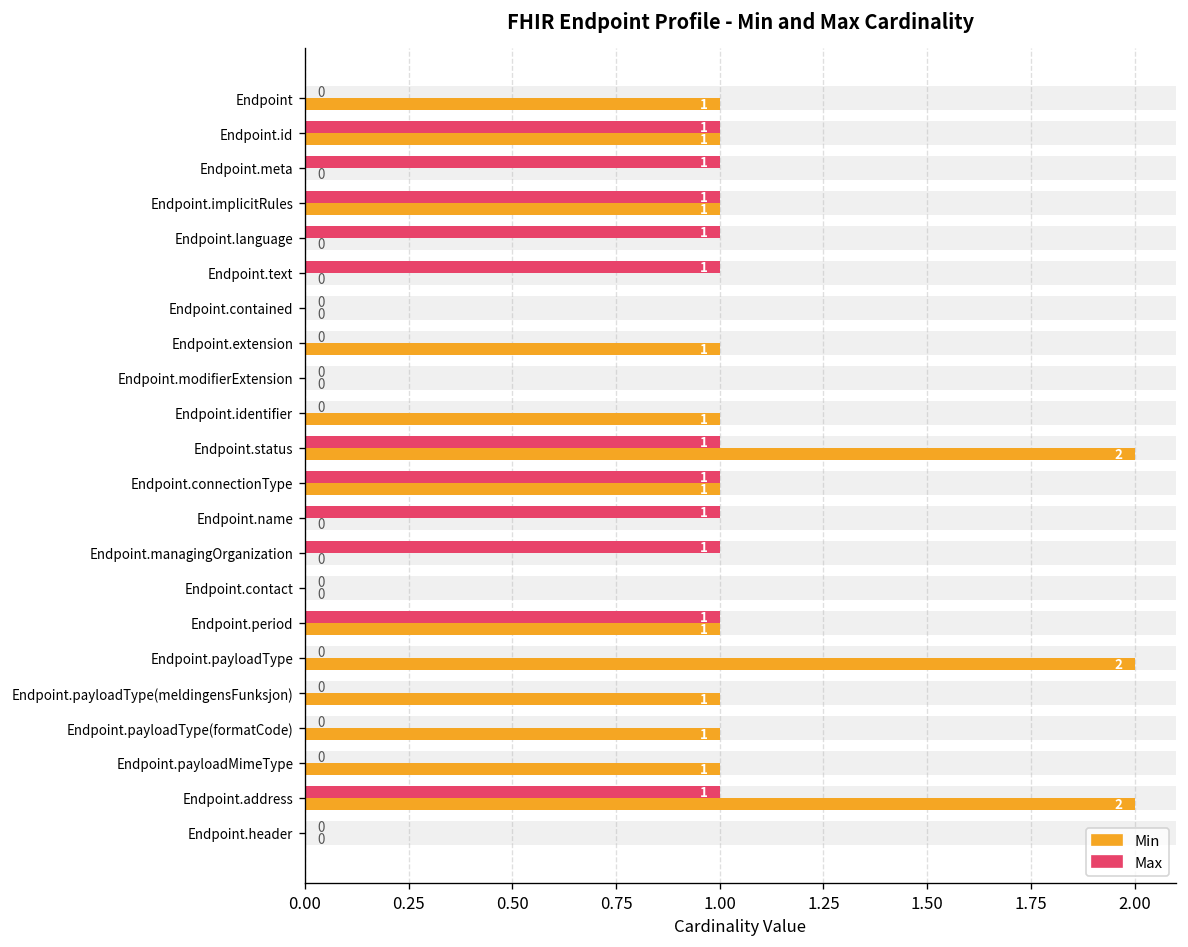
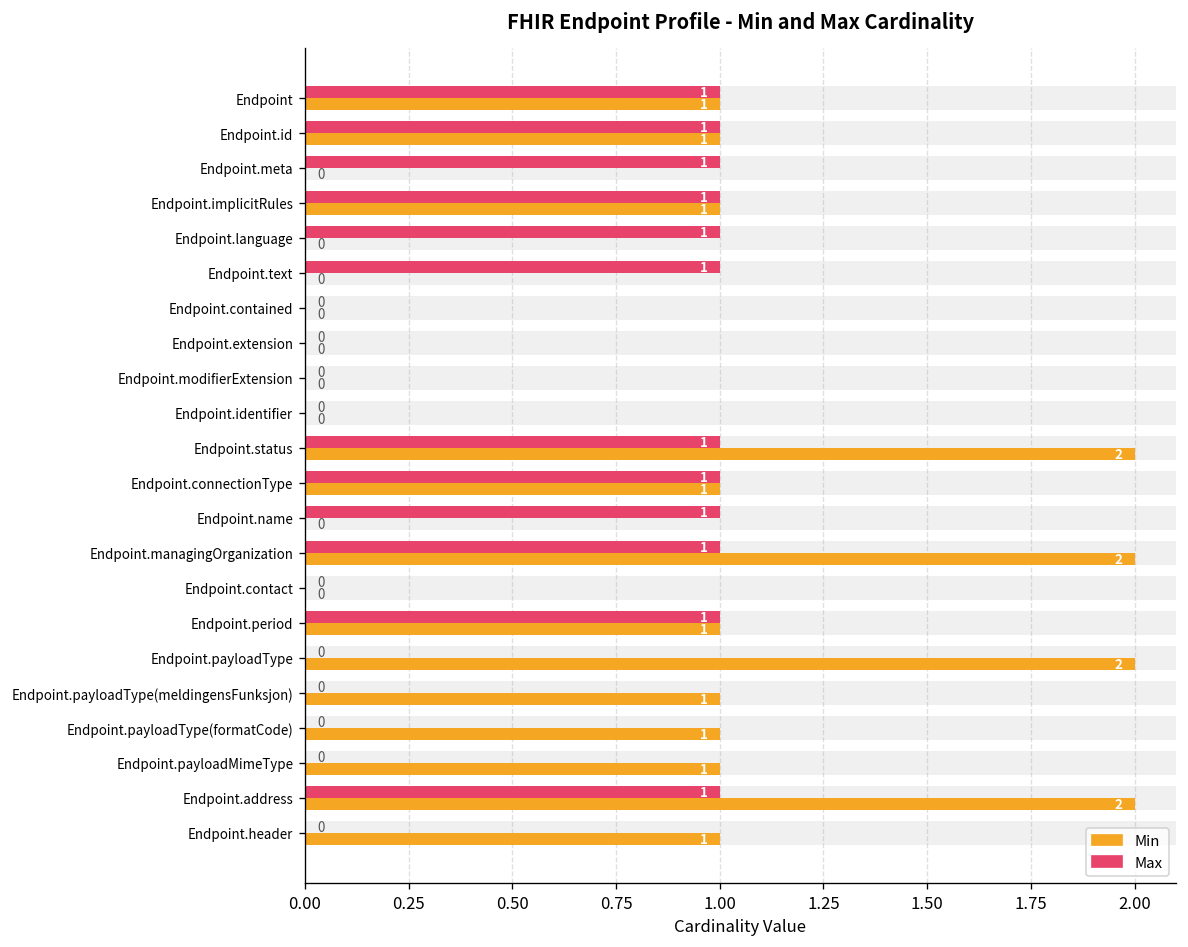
  {
    "Min": {
      "Endpoint.meta": 0,
      "Endpoint.language": 0,
      "Endpoint.text": 0,
      "Endpoint.contained": 0,
-     "Endpoint.extension": 1,
+     "Endpoint.extension": 0,
      "Endpoint.modifierExtension": 0,
-     "Endpoint.identifier": 1,
+     "Endpoint.identifier": 0,
      "Endpoint.name": 0,
-     "Endpoint.managingOrganization": 0,
+     "Endpoint.managingOrganization": 2,
      "Endpoint.contact": 0,
-     "Endpoint.header": 0
+     "Endpoint.header": 1
    },
    "Max": {
-     "Endpoint": 0,
+     "Endpoint": 1,
      "Endpoint.contained": 0,
      "Endpoint.extension": 0,
      "Endpoint.modifierExtension": 0,
      "Endpoint.identifier": 0,
      "Endpoint.contact": 0,
      "Endpoint.payloadType": 0,
      "Endpoint.payloadType(meldingensFunksjon)": 0,
      "Endpoint.payloadType(formatCode)": 0,
      "Endpoint.payloadMimeType": 0,
      "Endpoint.header": 0
    }
  }
